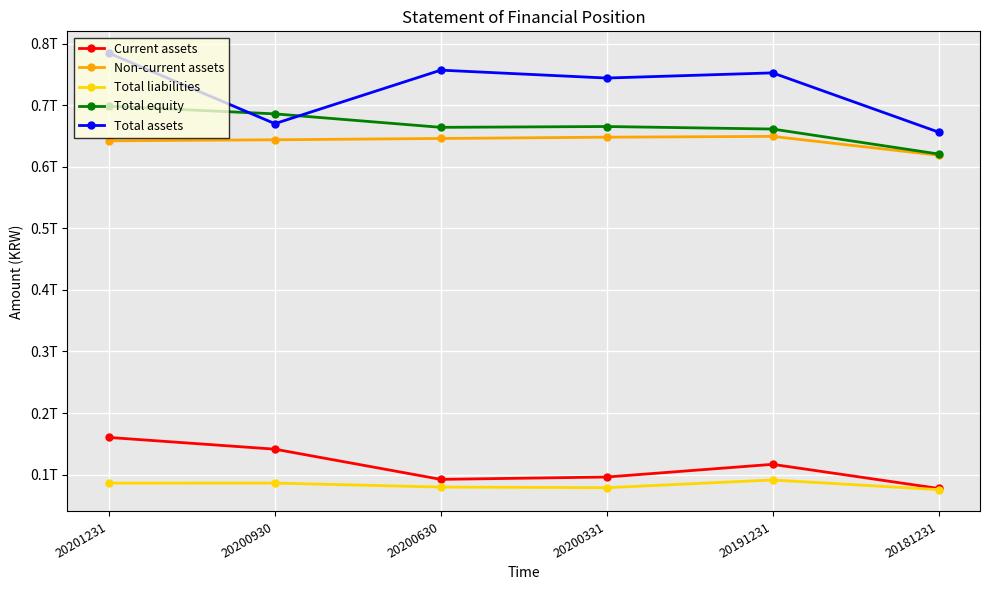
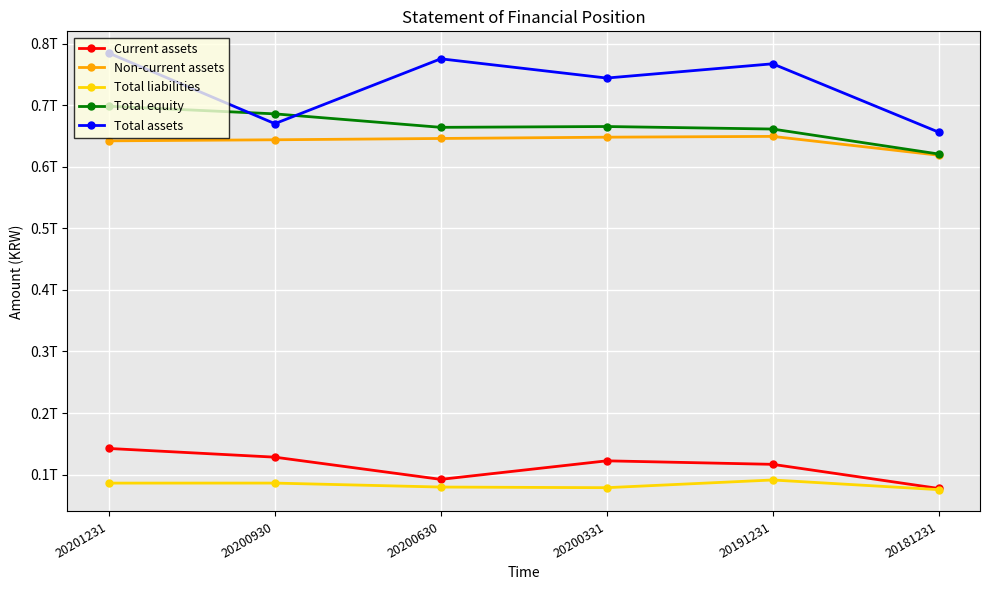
  {
    "Current assets": {
-     "20201231": "0.16T",
-     "20200930": "0.14T",
+     "20201231": "0.14T",
+     "20200930": "0.13T",
      "20200630": "0.09T",
-     "20200331": "0.10T",
+     "20200331": "0.12T",
      "20191231": "0.12T"
    },
    "Total equity": {
      "20200930": "0.69T",
      "20200630": "0.66T",
      "20200331": "0.67T",
      "20191231": "0.66T"
    },
    "Total assets": {
      "20200930": "0.67T",
-     "20200630": "0.76T",
+     "20200630": "0.78T",
      "20200331": "0.74T",
-     "20191231": "0.75T",
+     "20191231": "0.77T",
      "20181231": "0.66T"
    }
  }
